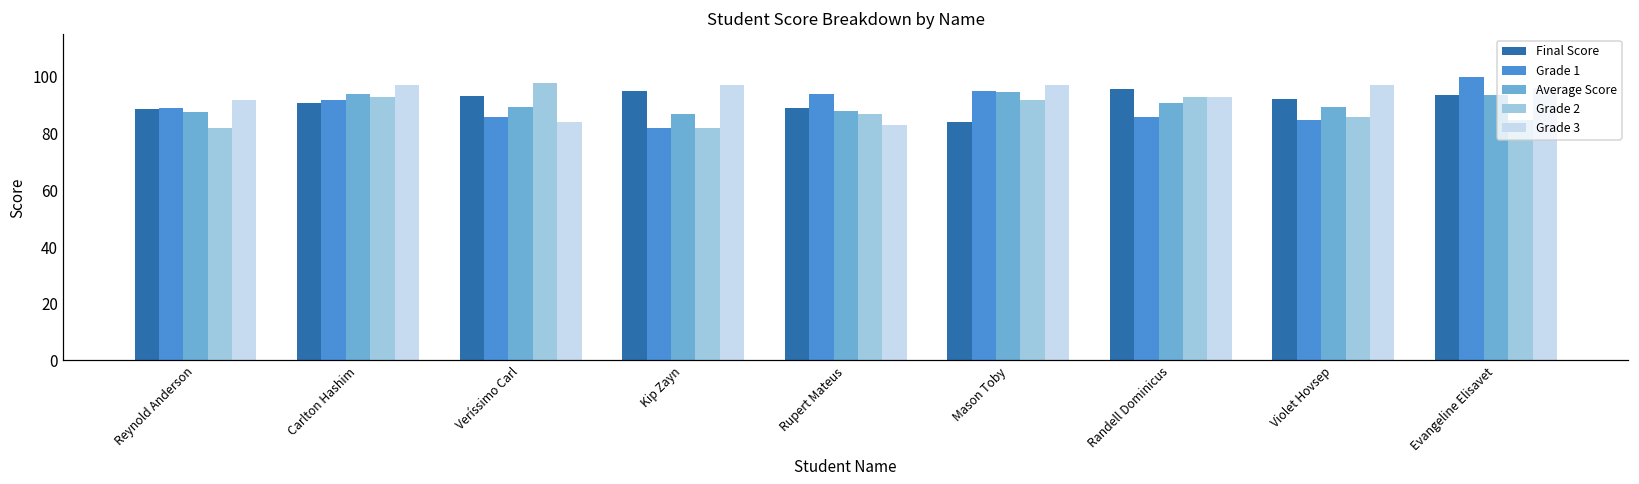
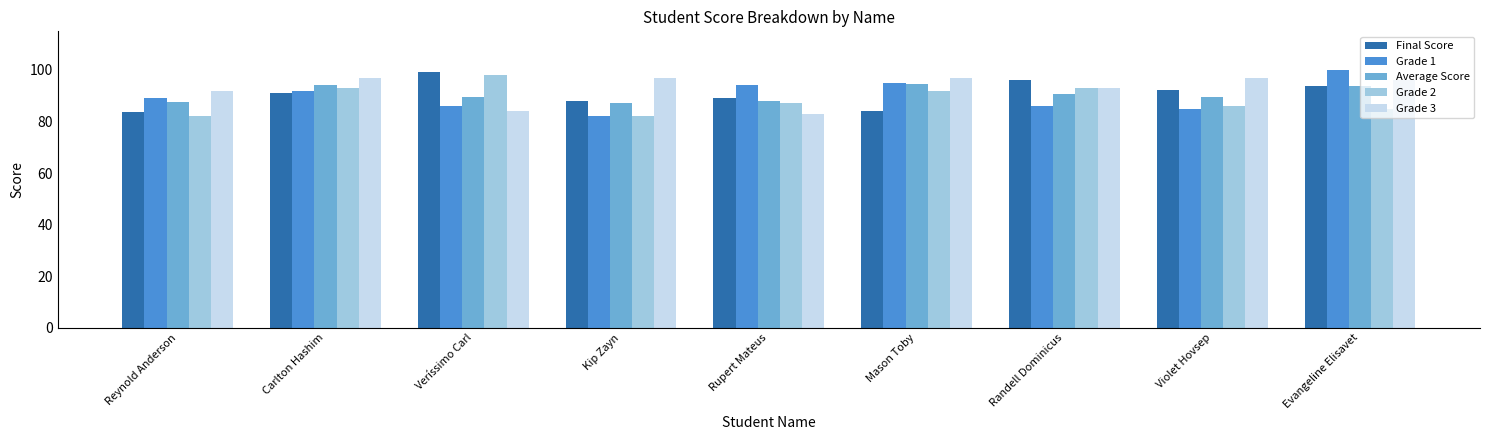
  {
    "Final Score": {
-     "Reynold Anderson": 89,
+     "Reynold Anderson": 84,
      "Carlton Hashim": 91,
-     "Veríssimo Carl": 93,
-     "Kip Zayn": 95,
+     "Veríssimo Carl": 99,
+     "Kip Zayn": 88,
      "Rupert Mateus": 89,
      "Mason Toby": 84,
      "Randell Dominicus": 96,
      "Violet Hovsep": 92,
      "Evangeline Elisavet": 94
    }
  }
